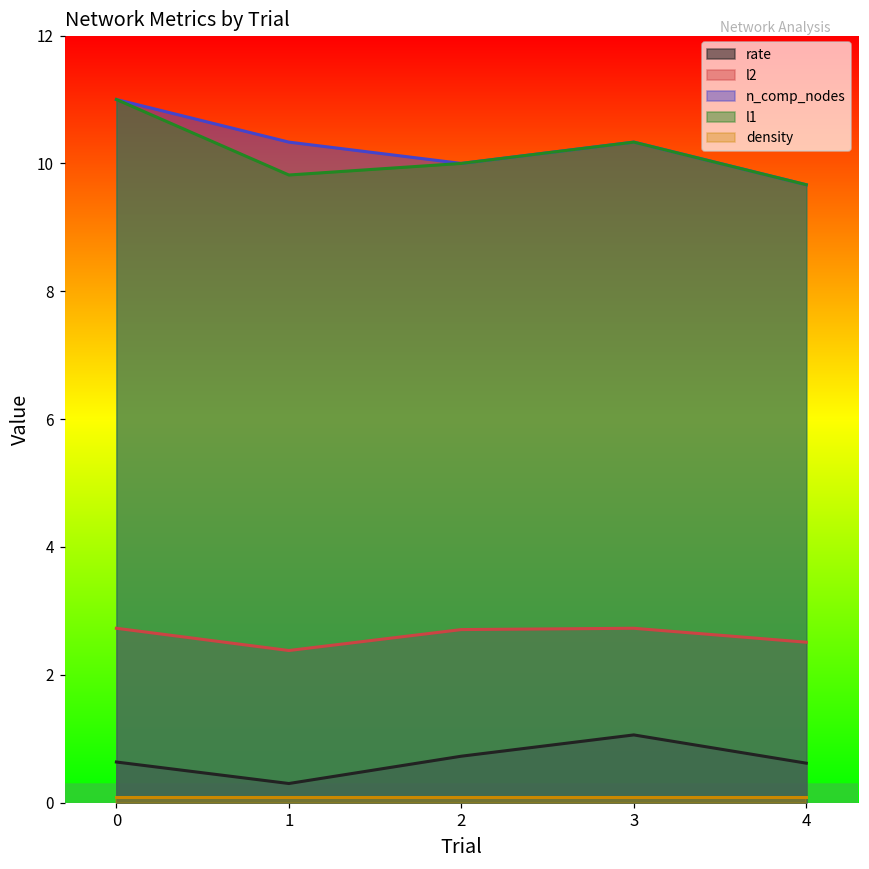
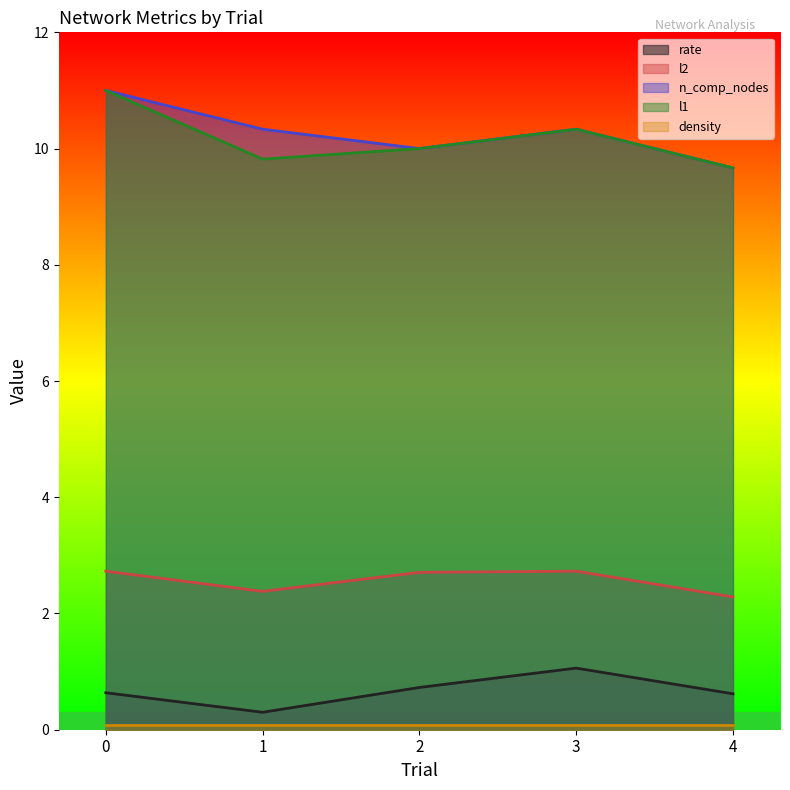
  {
    "rate": {
      "0": 0.6,
      "2": 0.7,
      "3": 1.1,
      "4": 0.6
    },
    "l2": {
      "0": 2.7,
      "1": 2.4,
      "2": 2.7,
      "3": 2.7,
-     "4": 2.5
+     "4": 2.3
    },
    "n_comp_nodes": {
      "1": 10.3
    },
    "l1": {
      "1": 9.8
    }
  }
